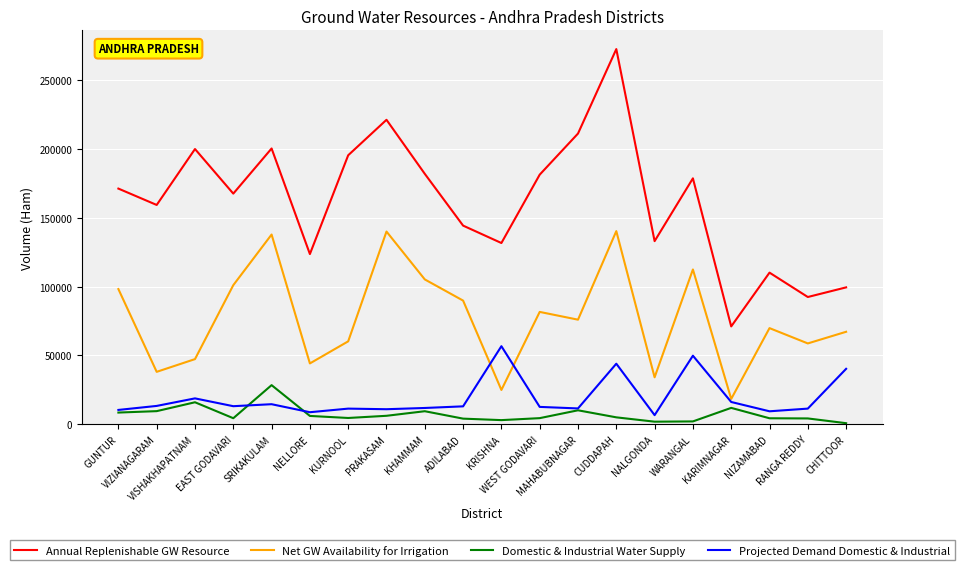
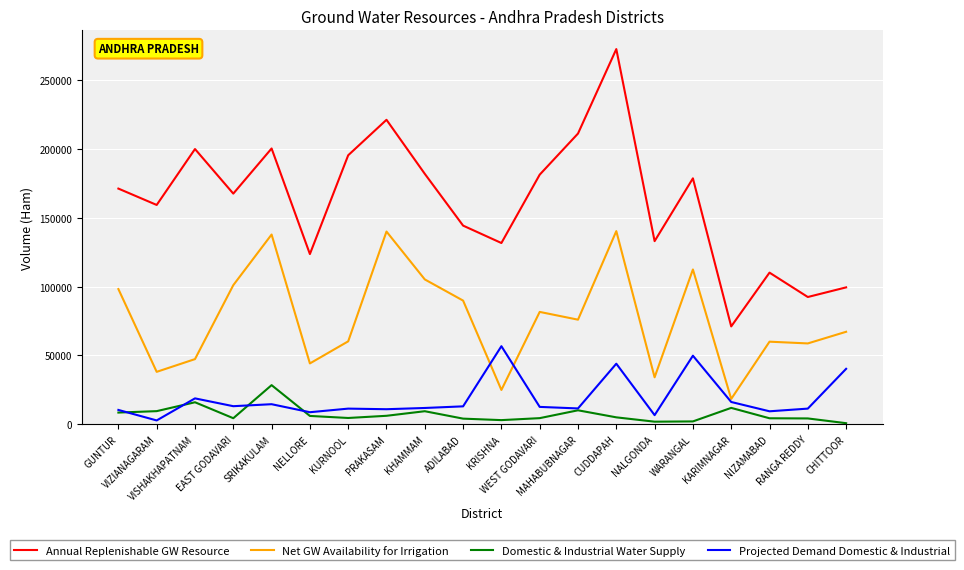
  {
    "Annual Replenishable GW Resource": {
      "GUNTUR": 171000,
      "VIZIANAGARAM": 159000,
      "VISHAKHAPATNAM": 200000,
      "EAST GODAVARI": 168000,
      "SRIKAKULAM": 200000,
      "NELLORE": 124000,
      "KURNOOL": 195000,
      "PRAKASAM": 221000,
      "KHAMMAM": 182000,
      "ADILABAD": 144000,
      "KRISHNA": 132000,
      "WEST GODAVARI": 181000,
      "MAHABUBNAGAR": 211000,
      "CUDDAPAH": 272000,
      "NALGONDA": 133000,
      "WARANGAL": 179000,
      "KARIMNAGAR": 71000,
      "NIZAMABAD": 110000,
      "RANGA REDDY": 92000,
      "CHITTOOR": 99000
    },
    "Net GW Availability for Irrigation": {
      "GUNTUR": 98000,
      "VIZIANAGARAM": 38000,
      "VISHAKHAPATNAM": 47000,
      "EAST GODAVARI": 101000,
      "SRIKAKULAM": 138000,
      "NELLORE": 44000,
      "KURNOOL": 60000,
      "PRAKASAM": 140000,
      "KHAMMAM": 105000,
      "ADILABAD": 90000,
      "KRISHNA": 25000,
      "WEST GODAVARI": 82000,
      "MAHABUBNAGAR": 76000,
      "CUDDAPAH": 140000,
      "NALGONDA": 34000,
      "WARANGAL": 112000,
      "KARIMNAGAR": 18000,
-     "NIZAMABAD": 70000,
+     "NIZAMABAD": 60000,
      "RANGA REDDY": 59000,
      "CHITTOOR": 67000
    },
    "Domestic & Industrial Water Supply": {
      "GUNTUR": 9000,
      "VIZIANAGARAM": 10000,
      "VISHAKHAPATNAM": 16000,
      "EAST GODAVARI": 4000,
      "SRIKAKULAM": 28000,
      "NELLORE": 6000,
      "KURNOOL": 5000,
      "PRAKASAM": 6000,
      "KHAMMAM": 10000,
      "ADILABAD": 4000,
      "KRISHNA": 3000,
      "WEST GODAVARI": 5000,
      "CUDDAPAH": 5000,
      "NALGONDA": 2000,
      "WARANGAL": 2000,
      "KARIMNAGAR": 12000,
      "NIZAMABAD": 4000,
      "RANGA REDDY": 4000,
      "CHITTOOR": 1000
    },
    "Projected Demand Domestic & Industrial": {
      "GUNTUR": 10000,
-     "VIZIANAGARAM": 13000,
+     "VIZIANAGARAM": 3000,
      "VISHAKHAPATNAM": 19000,
      "EAST GODAVARI": 13000,
      "SRIKAKULAM": 15000,
      "NELLORE": 9000,
      "KURNOOL": 11000,
      "PRAKASAM": 11000,
      "KHAMMAM": 12000,
      "ADILABAD": 13000,
      "KRISHNA": 57000,
      "WEST GODAVARI": 13000,
      "CUDDAPAH": 44000,
      "NALGONDA": 7000,
      "WARANGAL": 50000,
      "KARIMNAGAR": 16000,
      "NIZAMABAD": 9000,
      "RANGA REDDY": 11000,
      "CHITTOOR": 40000
    }
  }
